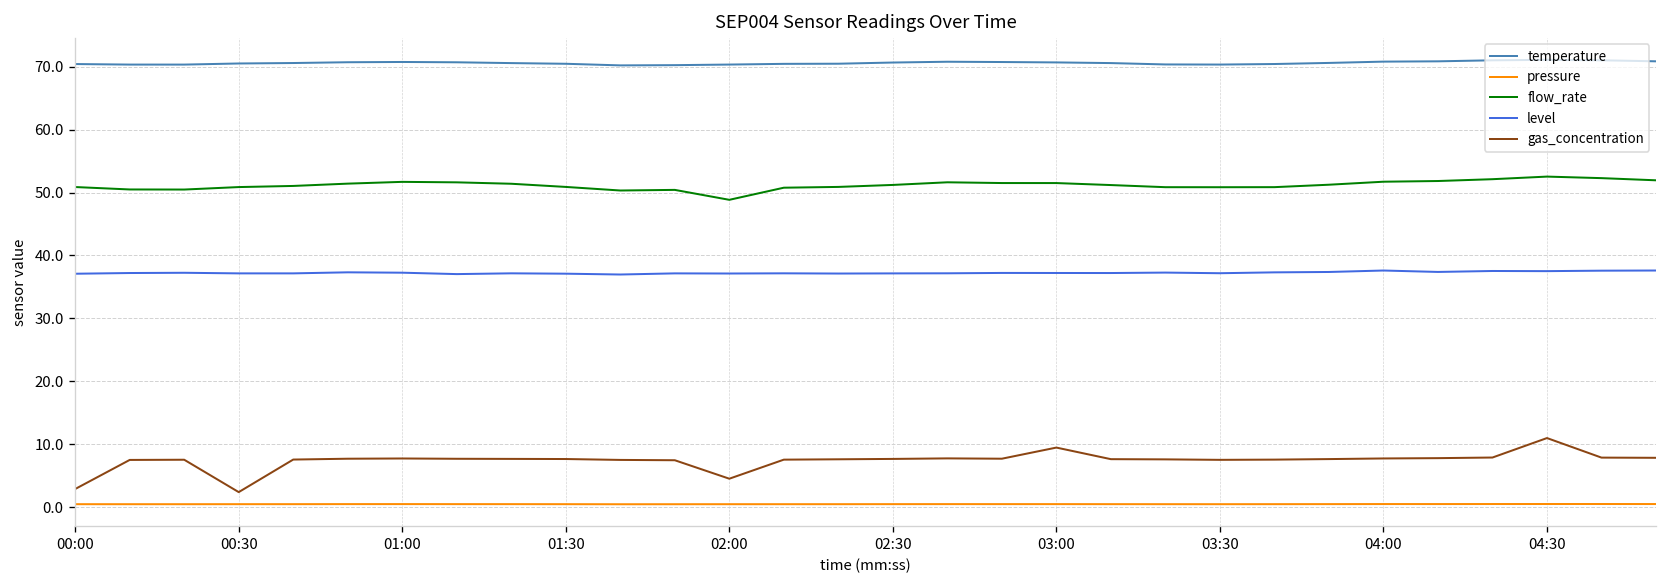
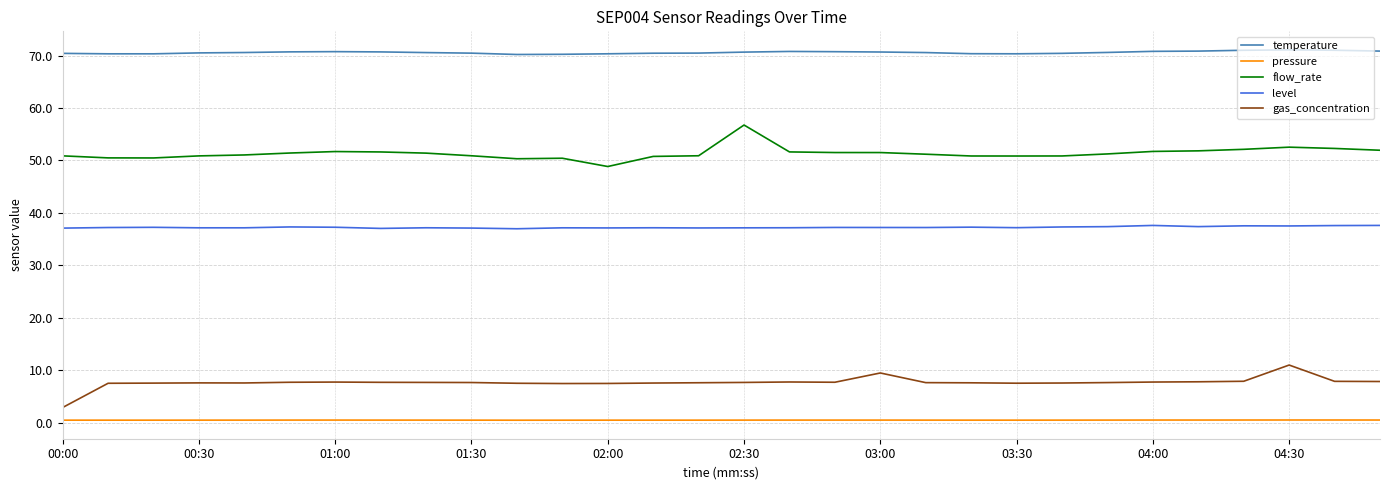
  {
    "pressure": {
      "00:00": 0,
      "00:30": 0,
      "01:00": 0,
      "01:30": 0,
      "02:00": 0,
      "02:30": 0,
      "03:00": 0,
      "03:30": 0,
      "04:00": 1,
      "04:30": 1
    },
    "flow_rate": {
      "00:00": 51,
      "00:30": 51,
      "01:00": 52,
      "01:30": 51,
      "02:00": 49,
-     "02:30": 51,
+     "02:30": 57,
      "03:00": 52,
      "03:30": 51,
      "04:00": 52,
      "04:30": 53
    },
    "gas_concentration": {
      "00:00": 3,
-     "00:30": 2,
+     "00:30": 8,
      "01:00": 8,
      "01:30": 8,
-     "02:00": 5,
+     "02:00": 7,
      "02:30": 8,
      "03:00": 9,
      "03:30": 8,
      "04:00": 8,
      "04:30": 11
    }
  }
